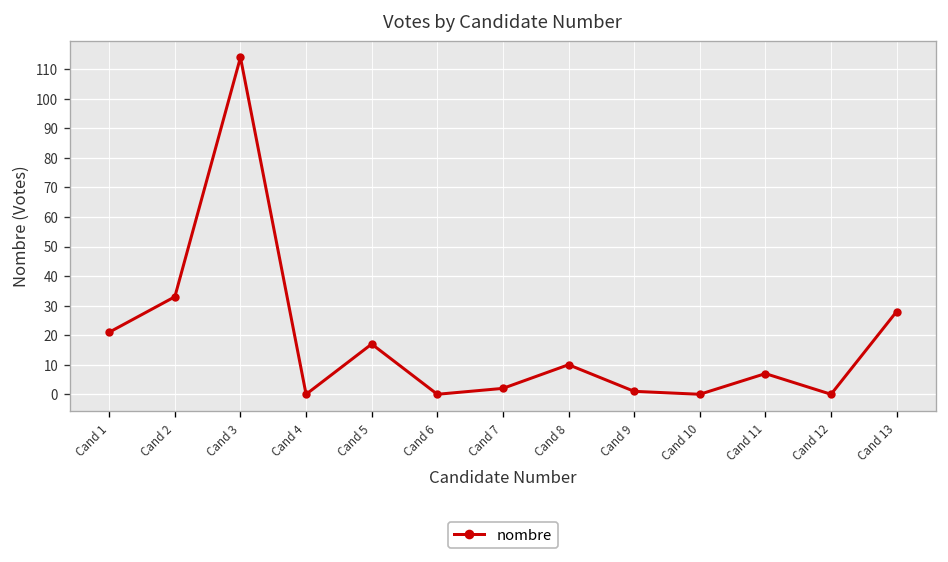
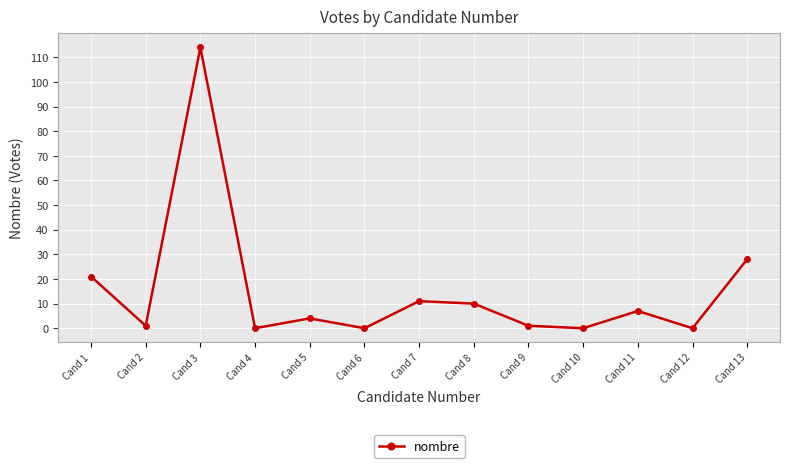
  {
    "Cand 1": 21,
-   "Cand 2": 33,
+   "Cand 2": 1,
    "Cand 3": 114,
    "Cand 4": 0,
-   "Cand 5": 17,
+   "Cand 5": 4,
    "Cand 6": 0,
-   "Cand 7": 2,
+   "Cand 7": 11,
    "Cand 8": 10,
    "Cand 9": 1,
    "Cand 10": 0,
    "Cand 11": 7,
    "Cand 12": 0,
    "Cand 13": 28
  }
